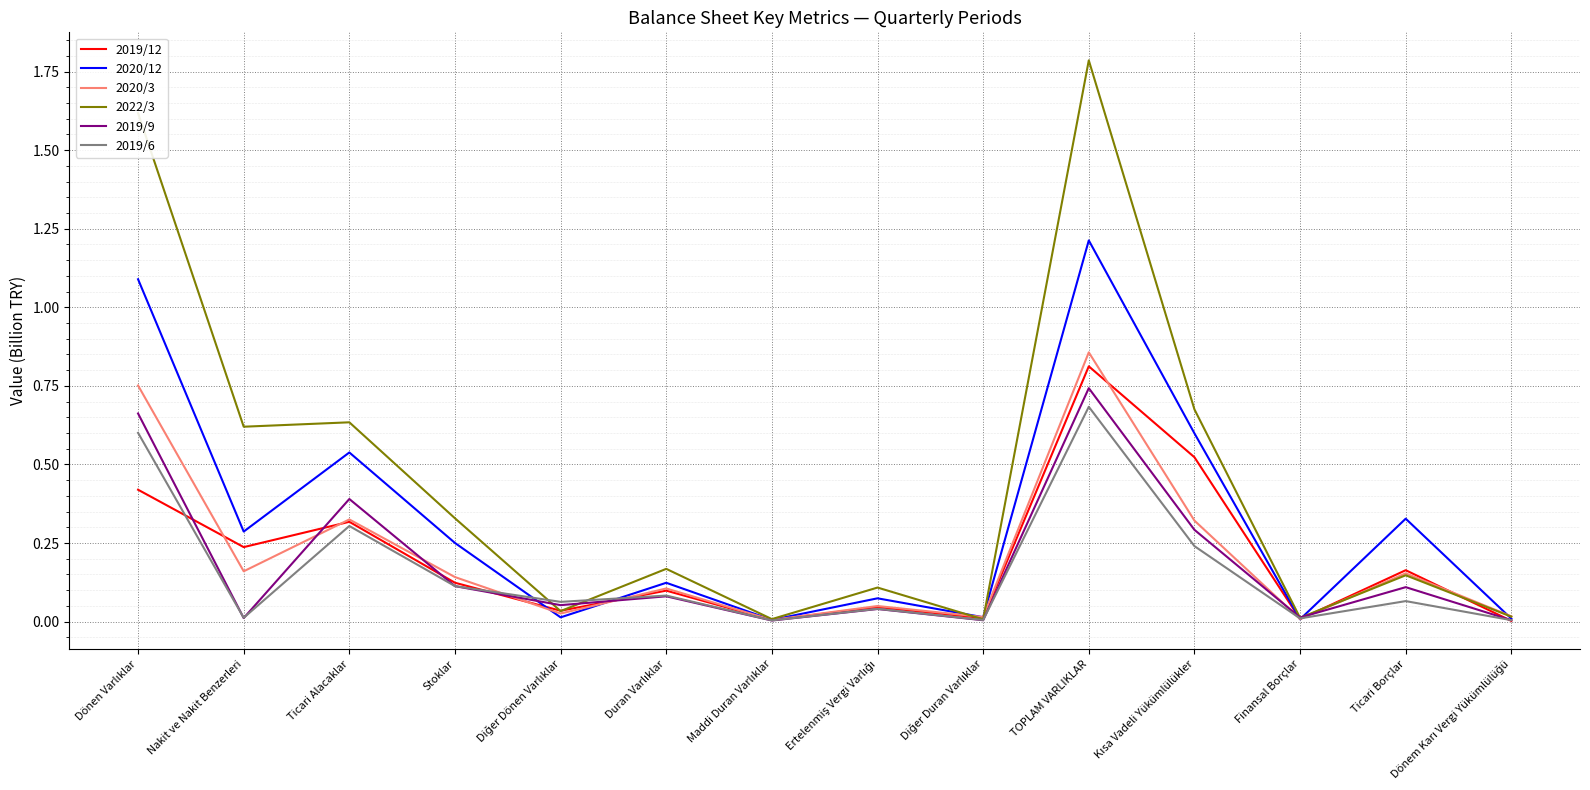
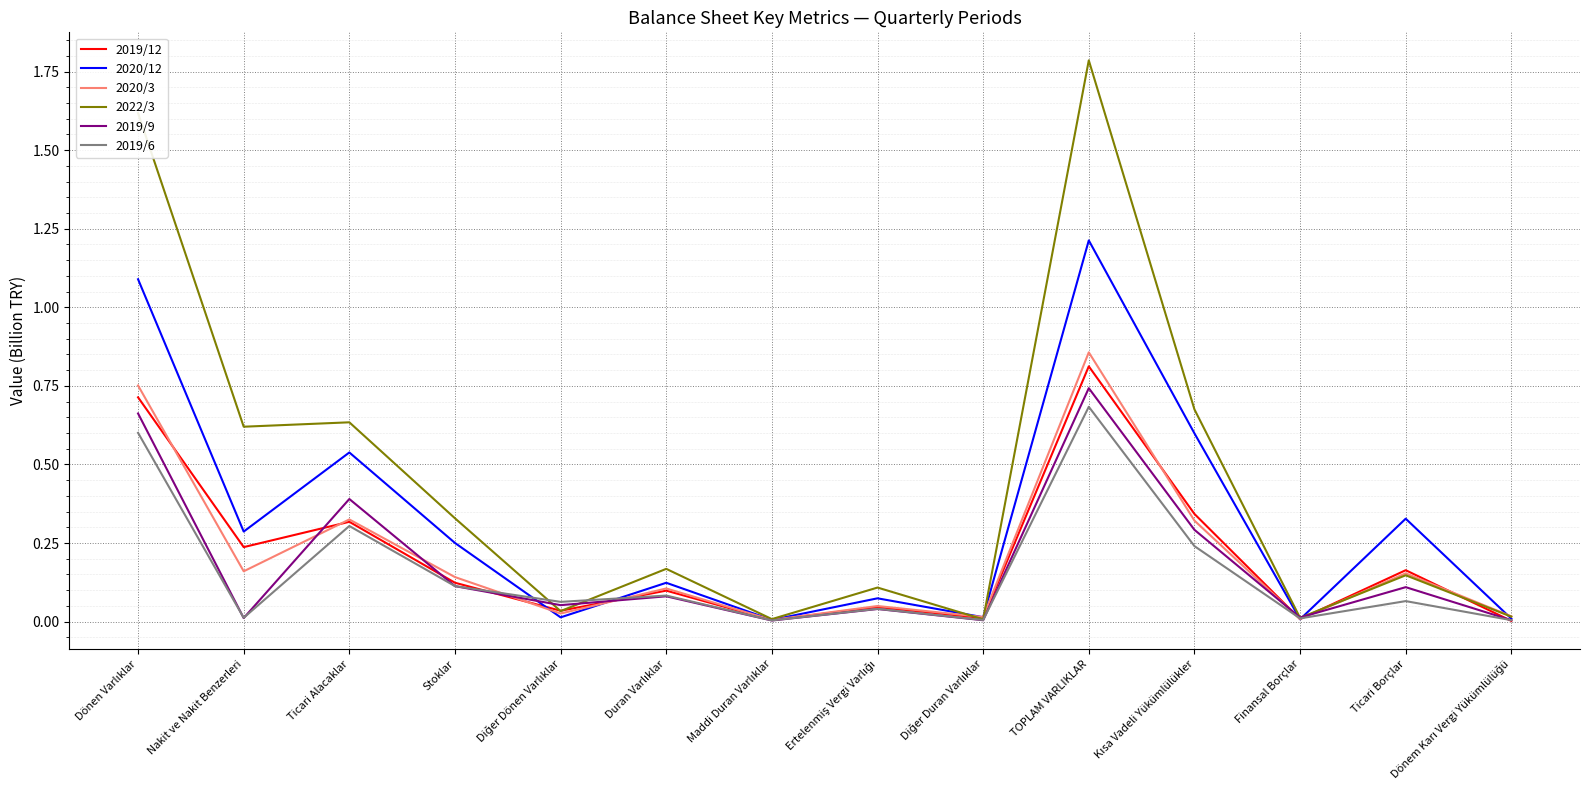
  {
    "2019/12": {
-     "Dönen Varlıklar": 0.42,
+     "Dönen Varlıklar": 0.71,
      "Nakit ve Nakit Benzerleri": 0.24,
      "Stoklar": 0.12,
      "TOPLAM VARLIKLAR": 0.81,
-     "Kısa Vadeli Yükümlülükler": 0.52,
+     "Kısa Vadeli Yükümlülükler": 0.34,
      "Ticari Borçlar": 0.16
    },
    "2020/12": {
      "Dönen Varlıklar": 1.09,
      "Nakit ve Nakit Benzerleri": 0.29,
      "Ticari Alacaklar": 0.54,
      "Stoklar": 0.25,
      "Diğer Dönen Varlıklar": 0.01,
      "Duran Varlıklar": 0.12,
      "Ertelenmiş Vergi Varlığı": 0.07,
      "TOPLAM VARLIKLAR": 1.21,
      "Kısa Vadeli Yükümlülükler": 0.60,
      "Ticari Borçlar": 0.33
    },
    "2020/3": {
      "Dönen Varlıklar": 0.75,
      "Nakit ve Nakit Benzerleri": 0.16,
      "Stoklar": 0.14,
      "TOPLAM VARLIKLAR": 0.86,
      "Kısa Vadeli Yükümlülükler": 0.32
    },
    "2022/3": {
      "Nakit ve Nakit Benzerleri": 0.62,
      "Ticari Alacaklar": 0.63,
      "Stoklar": 0.33,
      "Duran Varlıklar": 0.17,
      "Ertelenmiş Vergi Varlığı": 0.11,
      "TOPLAM VARLIKLAR": 1.79,
      "Kısa Vadeli Yükümlülükler": 0.68
    },
    "2019/9": {
      "Dönen Varlıklar": 0.66,
      "Ticari Alacaklar": 0.39,
      "Diğer Dönen Varlıklar": 0.05,
      "TOPLAM VARLIKLAR": 0.74,
      "Kısa Vadeli Yükümlülükler": 0.29,
      "Ticari Borçlar": 0.11
    },
    "2019/6": {
      "Dönen Varlıklar": 0.60,
      "Ticari Alacaklar": 0.30,
      "Diğer Dönen Varlıklar": 0.06,
      "TOPLAM VARLIKLAR": 0.68,
      "Kısa Vadeli Yükümlülükler": 0.24,
      "Ticari Borçlar": 0.07
    }
  }
